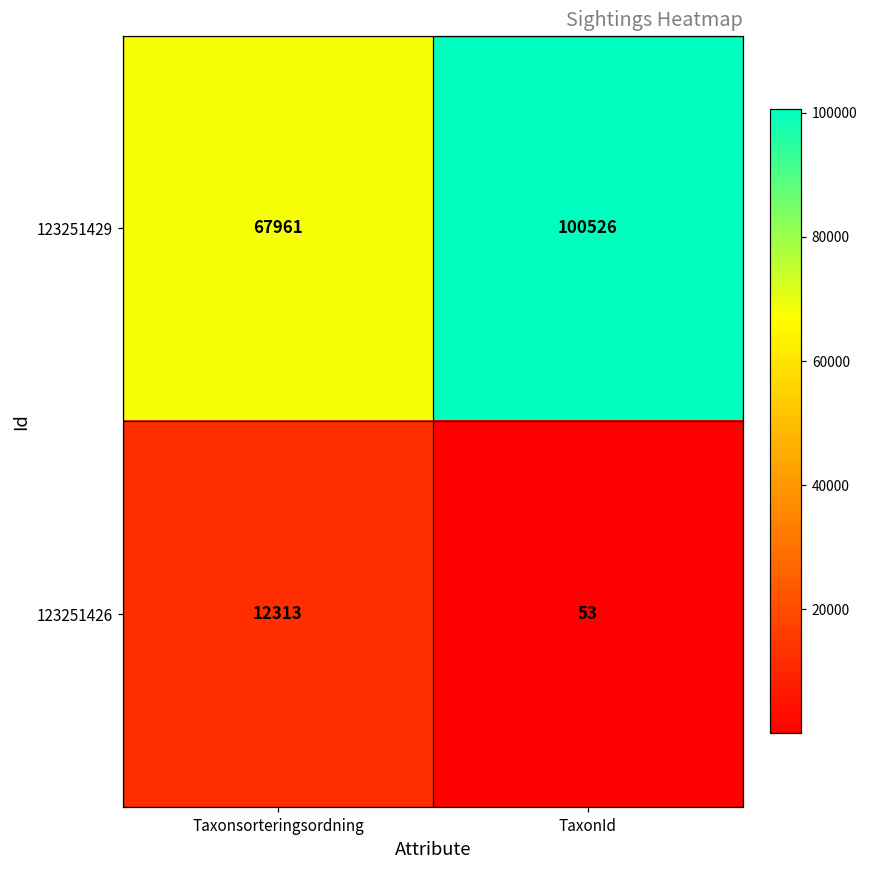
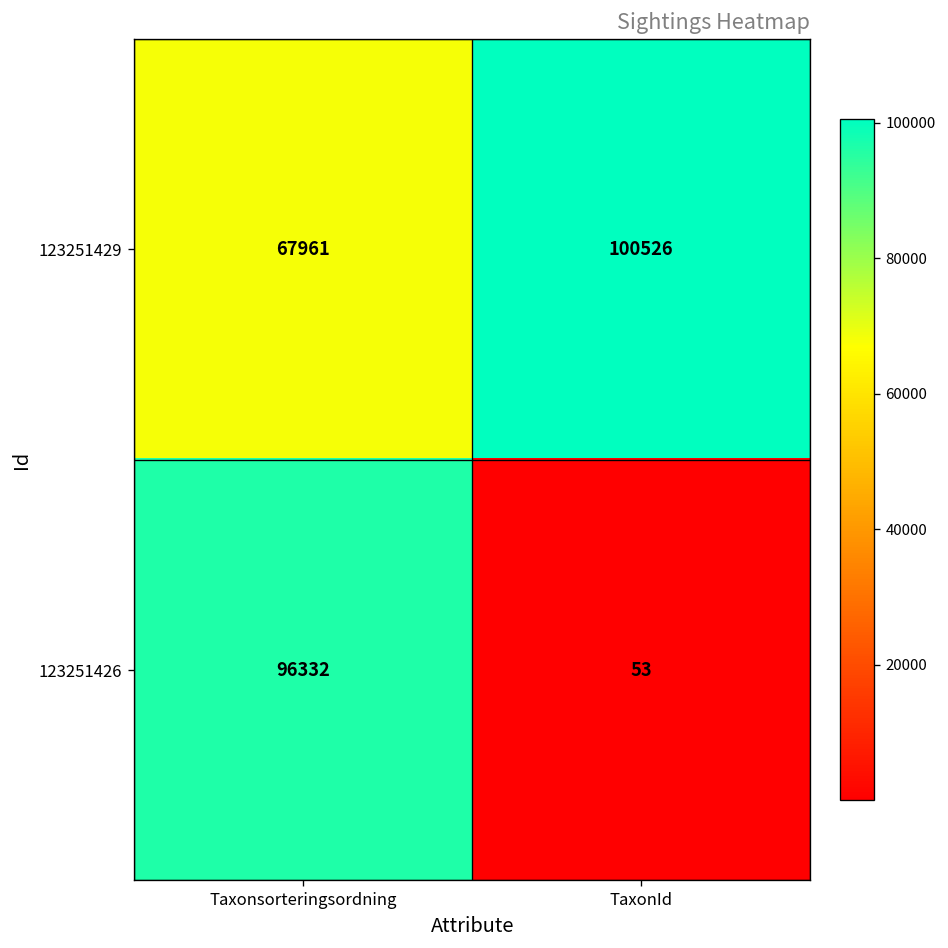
  {
    "123251429": {
      "Taxonsorteringsordning": 67961,
      "TaxonId": 100526
    },
    "123251426": {
-     "Taxonsorteringsordning": 12313,
+     "Taxonsorteringsordning": 96332,
      "TaxonId": 53
    }
  }
